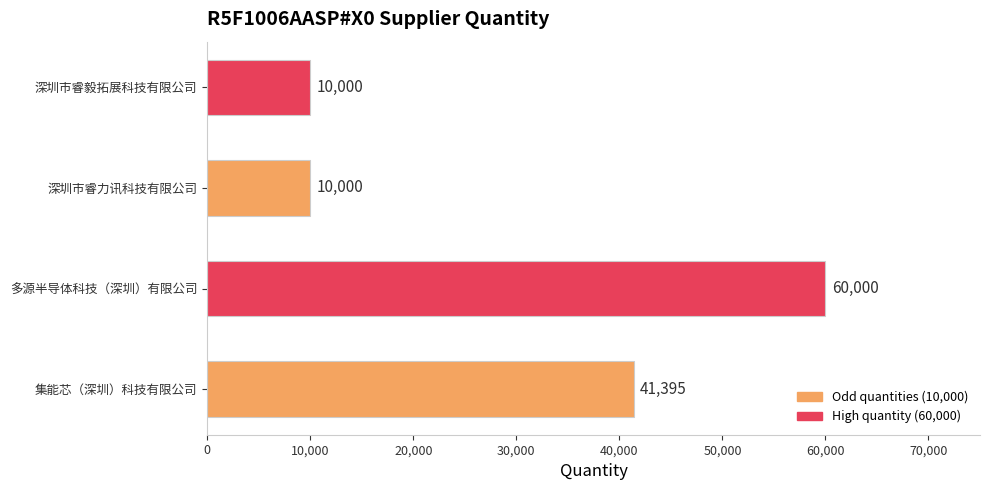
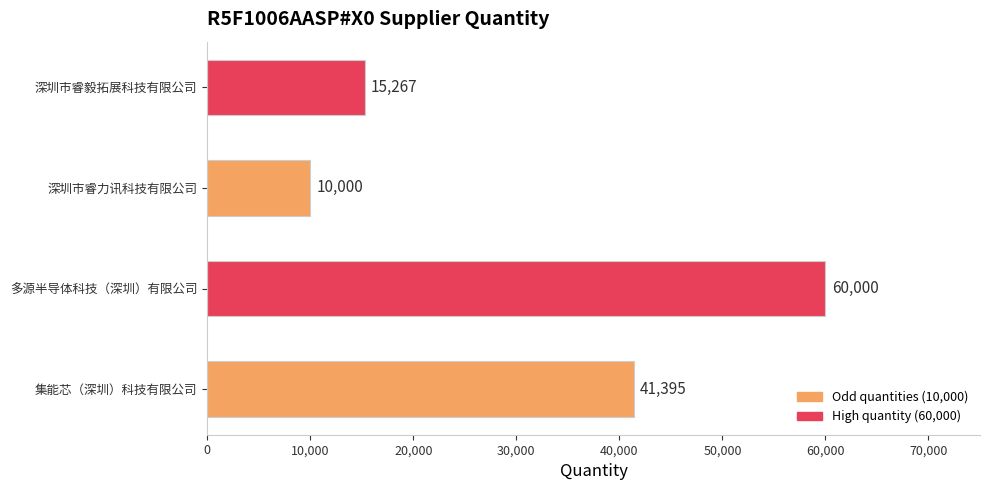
  {
-   "深圳市睿毅拓展科技有限公司": "10,000",
+   "深圳市睿毅拓展科技有限公司": "15,267",
    "深圳市睿力讯科技有限公司": "10,000",
    "多源半导体科技（深圳）有限公司": "60,000",
    "集能芯（深圳）科技有限公司": "41,395"
  }
